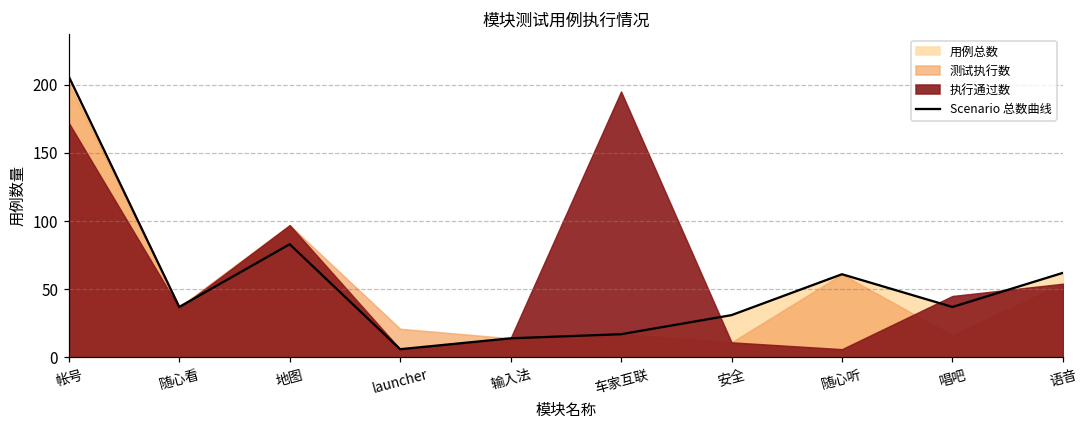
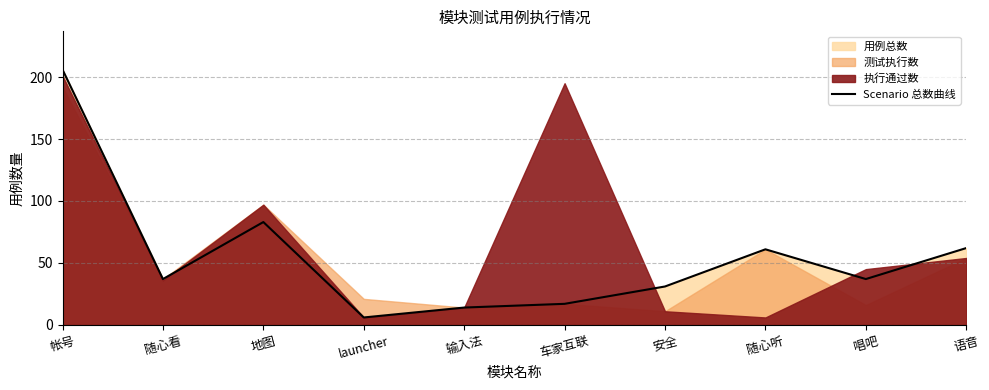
  {
    "用例总数": {
      "帐号": 206,
      "地图": 83,
      "安全": 31,
      "唱吧": 37,
      "语音": 62
    },
    "测试执行数": {
-     "帐号": 201,
+     "帐号": 192,
      "launcher": 21,
      "唱吧": 16
    },
    "执行通过数": {
-     "帐号": 172,
+     "帐号": 201,
      "车家互联": 195,
      "随心听": 6,
      "唱吧": 45
    }
  }
